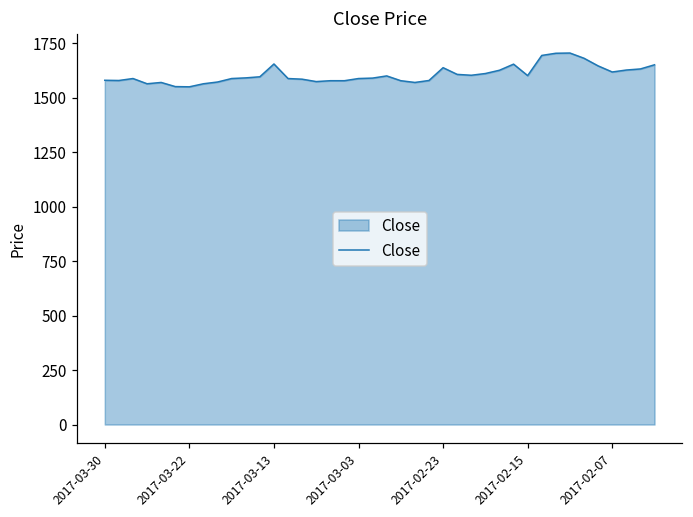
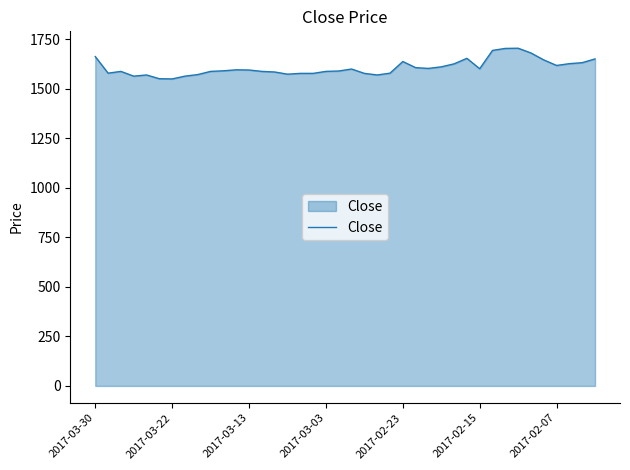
  {
-   "2017-03-30": 1580,
+   "2017-03-30": 1660,
    "2017-03-22": 1550,
-   "2017-03-13": 1650,
+   "2017-03-13": 1600,
    "2017-03-03": 1590,
    "2017-02-23": 1640,
    "2017-02-15": 1600,
    "2017-02-07": 1620
  }
